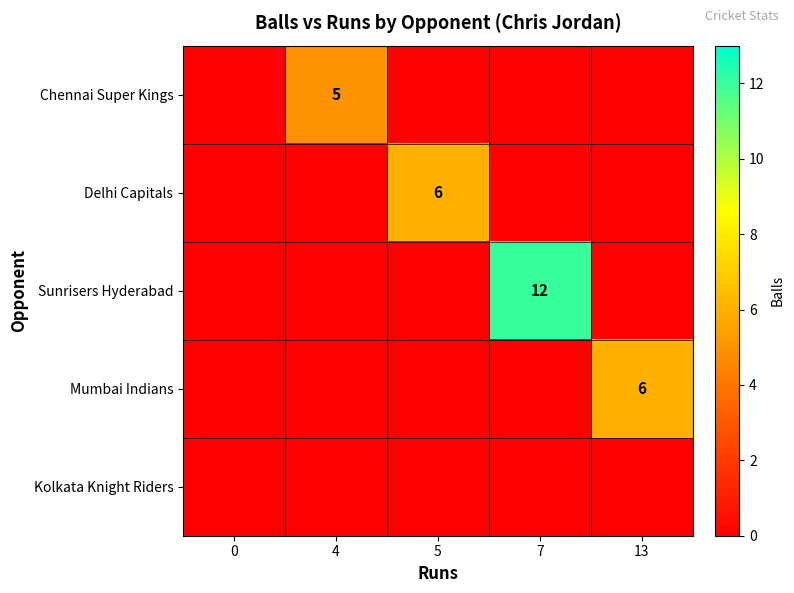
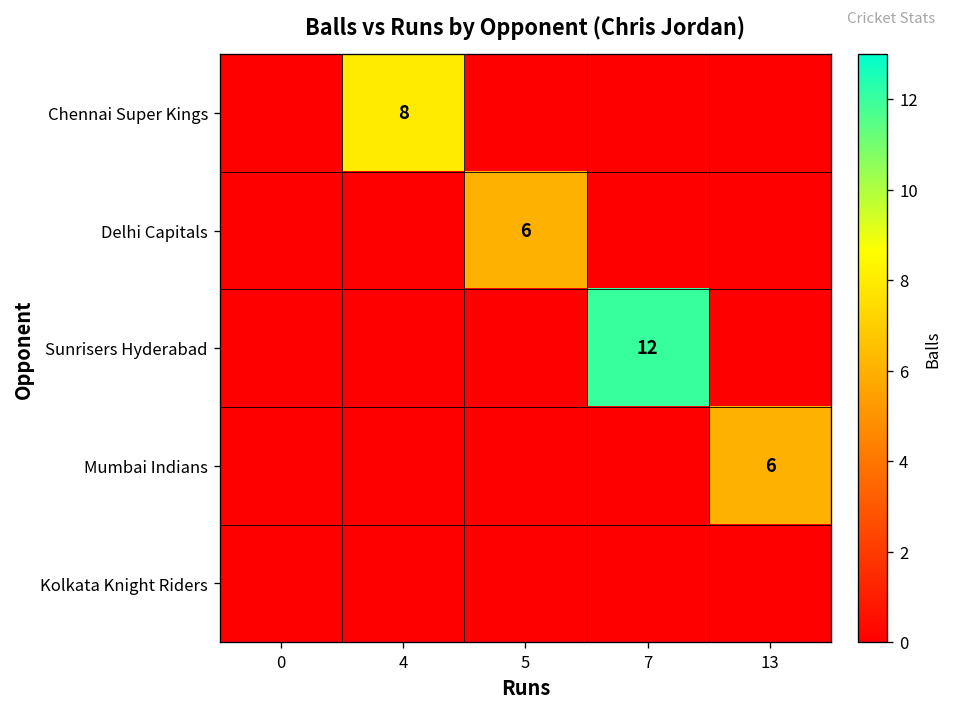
  {
    "Chennai Super Kings": {
-     "4": 5
+     "4": 8
    },
    "Delhi Capitals": {
      "5": 6
    },
    "Sunrisers Hyderabad": {
      "7": 12
    },
    "Mumbai Indians": {
      "13": 6
    }
  }
